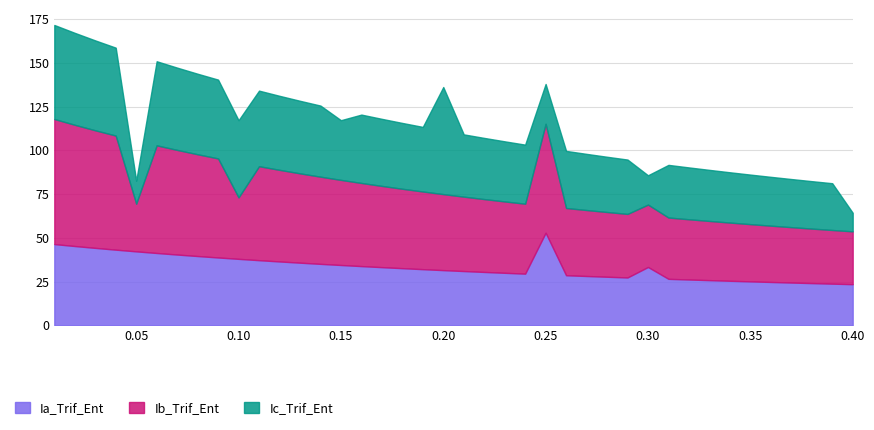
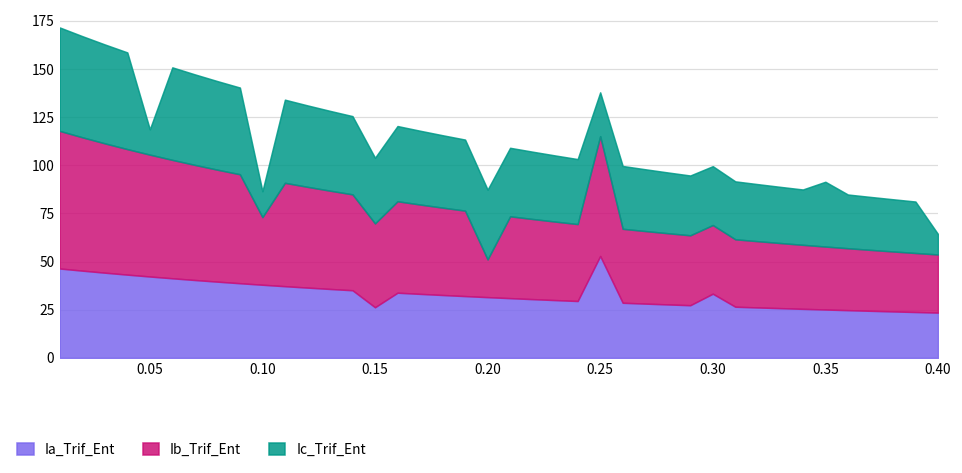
  {
    "Ia_Trif_Ent": {
      "0.05": 42,
      "0.10": 38,
-     "0.15": 34,
+     "0.15": 26,
      "0.20": 32,
      "0.25": 53,
      "0.30": 33,
      "0.35": 25,
      "0.40": 24
    },
    "Ib_Trif_Ent": {
-     "0.05": 27,
+     "0.05": 63,
      "0.10": 35,
-     "0.15": 49,
-     "0.20": 43,
+     "0.15": 44,
+     "0.20": 20,
      "0.25": 62,
      "0.30": 36,
      "0.35": 33,
      "0.40": 30
    },
    "Ic_Trif_Ent": {
      "0.05": 13,
-     "0.10": 44,
+     "0.10": 13,
      "0.15": 34,
-     "0.20": 61,
+     "0.20": 36,
      "0.25": 23,
-     "0.30": 17,
-     "0.35": 28,
+     "0.30": 31,
+     "0.35": 34,
      "0.40": 11
    }
  }
